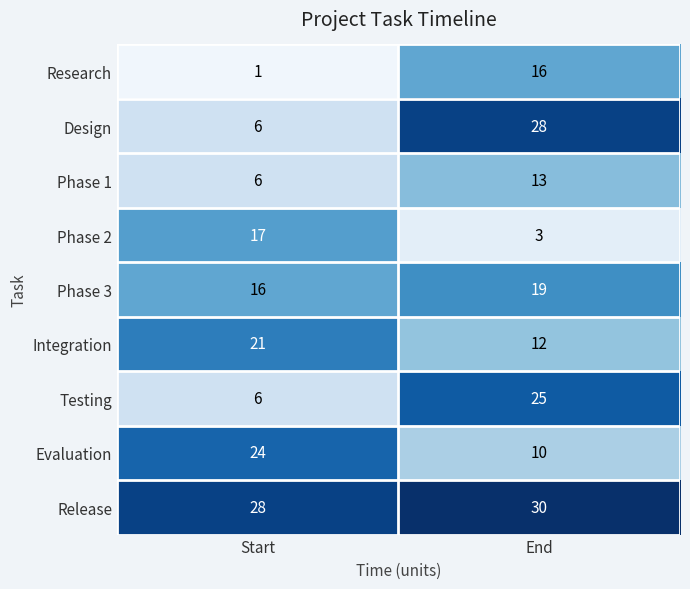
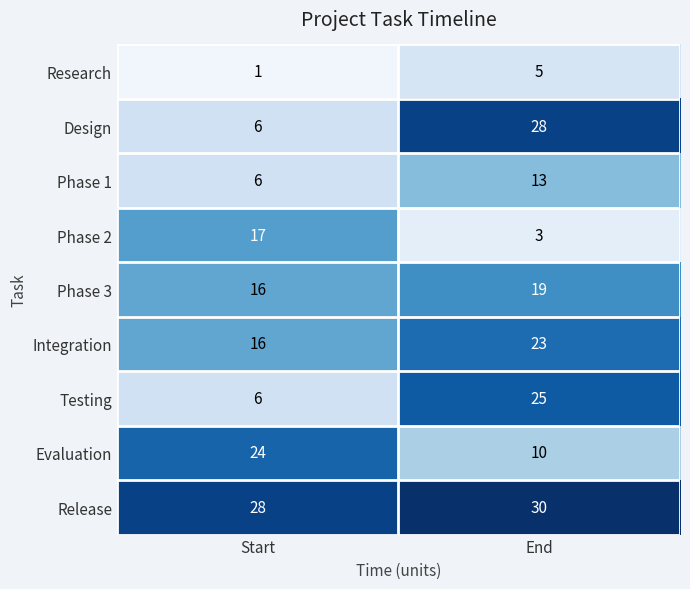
  {
    "Research": {
      "Start": 1,
-     "End": 16
+     "End": 5
    },
    "Design": {
      "Start": 6,
      "End": 28
    },
    "Phase 1": {
      "Start": 6,
      "End": 13
    },
    "Phase 2": {
      "Start": 17,
      "End": 3
    },
    "Phase 3": {
      "Start": 16,
      "End": 19
    },
    "Integration": {
-     "Start": 21,
-     "End": 12
+     "Start": 16,
+     "End": 23
    },
    "Testing": {
      "Start": 6,
      "End": 25
    },
    "Evaluation": {
      "Start": 24,
      "End": 10
    },
    "Release": {
      "Start": 28,
      "End": 30
    }
  }
